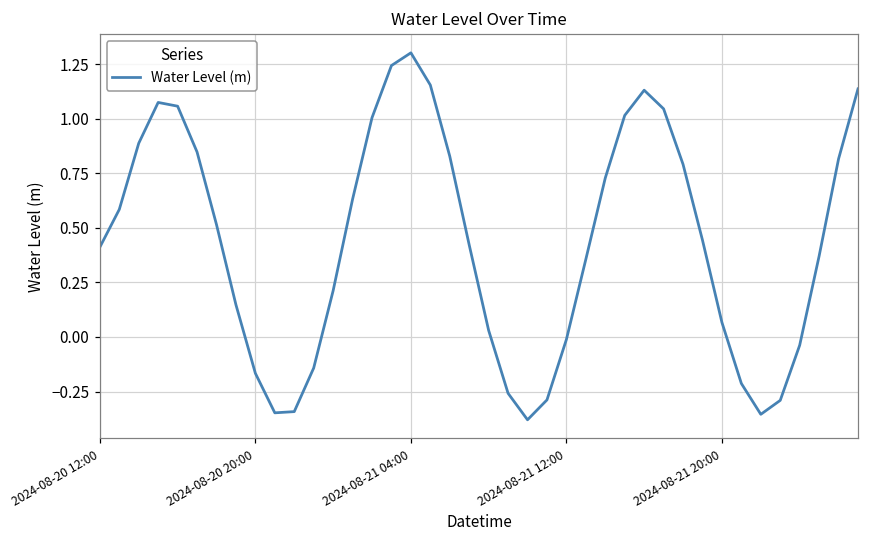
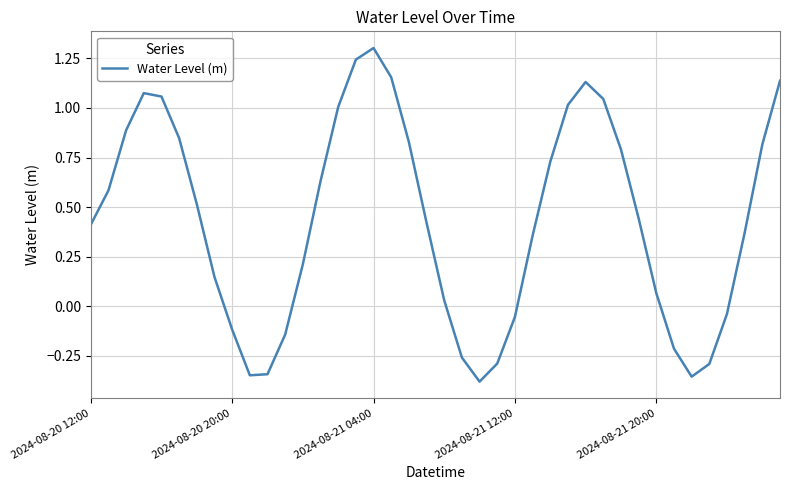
  {
    "2024-08-20 12:00": 0.41,
-   "2024-08-20 20:00": -0.17,
+   "2024-08-20 20:00": -0.12,
    "2024-08-21 04:00": 1.30,
-   "2024-08-21 12:00": -0.01,
+   "2024-08-21 12:00": -0.05,
    "2024-08-21 20:00": 0.07
  }
